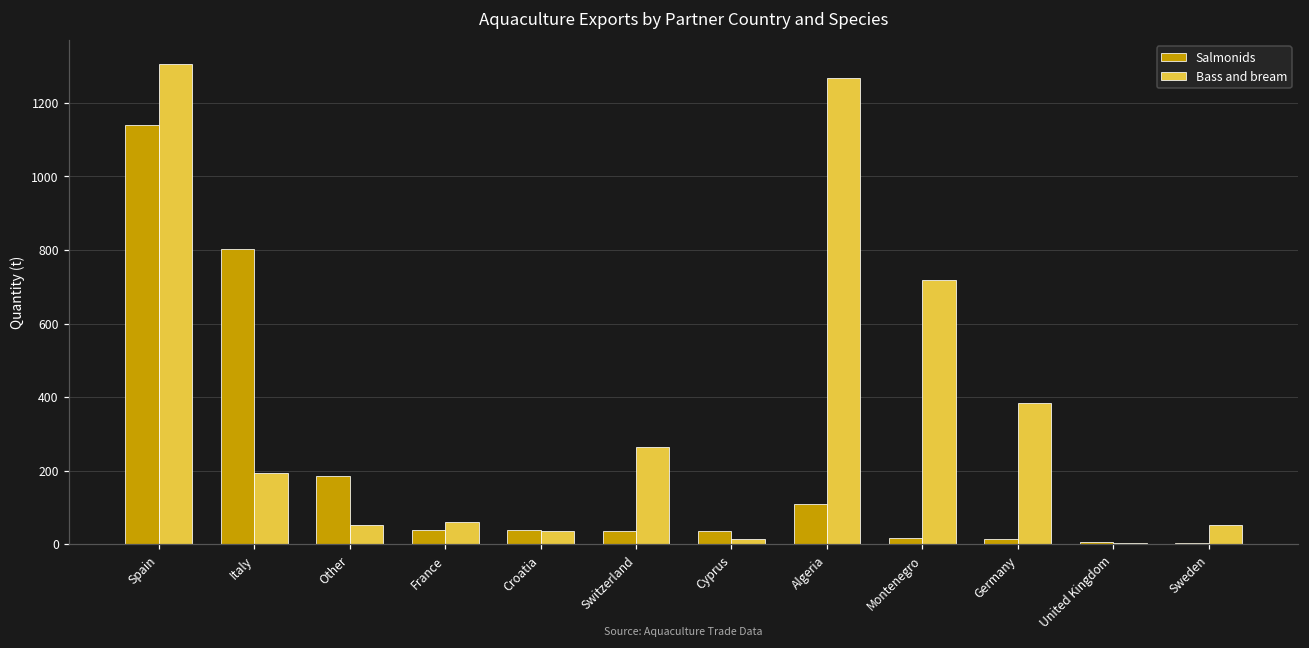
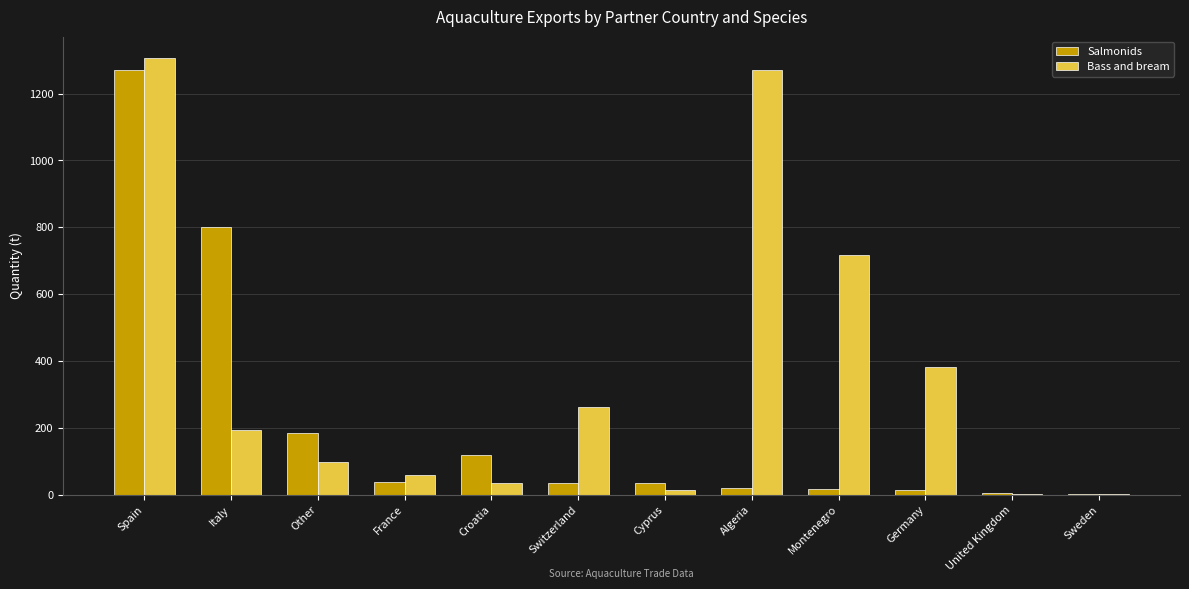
  {
    "Salmonids": {
-     "Spain": 1140,
+     "Spain": 1270,
      "Italy": 800,
      "Other": 190,
      "France": 40,
-     "Croatia": 40,
+     "Croatia": 120,
      "Switzerland": 40,
      "Cyprus": 40,
-     "Algeria": 110,
+     "Algeria": 20,
      "Montenegro": 20,
      "Germany": 10
    },
    "Bass and bream": {
      "Spain": 1310,
      "Italy": 190,
-     "Other": 50,
+     "Other": 100,
      "France": 60,
      "Croatia": 40,
      "Switzerland": 260,
      "Cyprus": 10,
      "Algeria": 1270,
      "Montenegro": 720,
      "Germany": 380,
-     "Sweden": 50
+     "Sweden": 0
    }
  }
